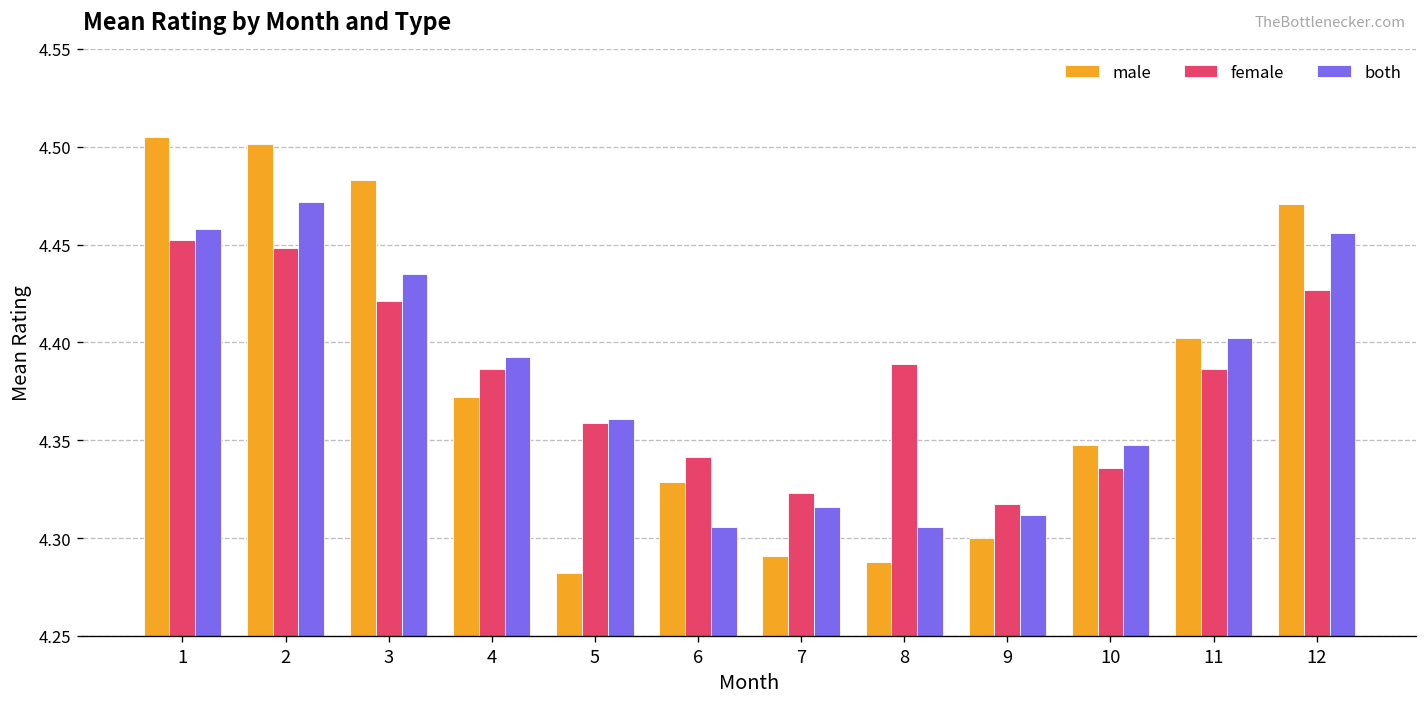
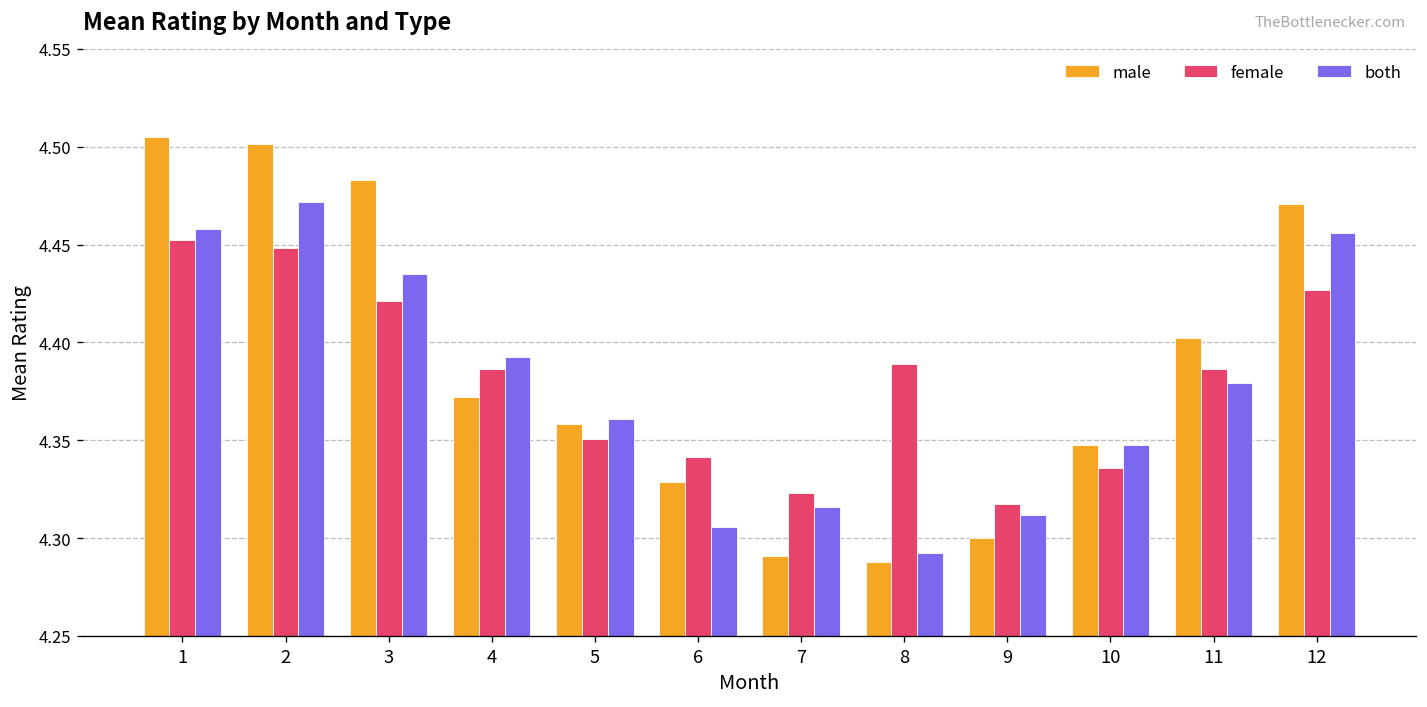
  {
    "male": {
      "1": 4.505,
      "2": 4.502,
      "3": 4.483,
      "4": 4.372,
-     "5": 4.282,
+     "5": 4.358,
      "6": 4.329,
      "7": 4.291,
      "8": 4.288,
      "9": 4.300,
      "10": 4.347,
      "11": 4.402,
      "12": 4.471
    },
    "female": {
      "1": 4.453,
      "2": 4.448,
      "3": 4.421,
      "4": 4.387,
-     "5": 4.359,
+     "5": 4.351,
      "6": 4.341,
      "7": 4.323,
      "8": 4.389,
      "9": 4.317,
      "10": 4.336,
      "11": 4.386,
      "12": 4.427
    },
    "both": {
      "1": 4.458,
      "2": 4.472,
      "3": 4.435,
      "4": 4.392,
      "5": 4.361,
      "6": 4.306,
      "7": 4.316,
-     "8": 4.305,
+     "8": 4.292,
      "9": 4.312,
      "10": 4.348,
-     "11": 4.402,
+     "11": 4.379,
      "12": 4.456
    }
  }
